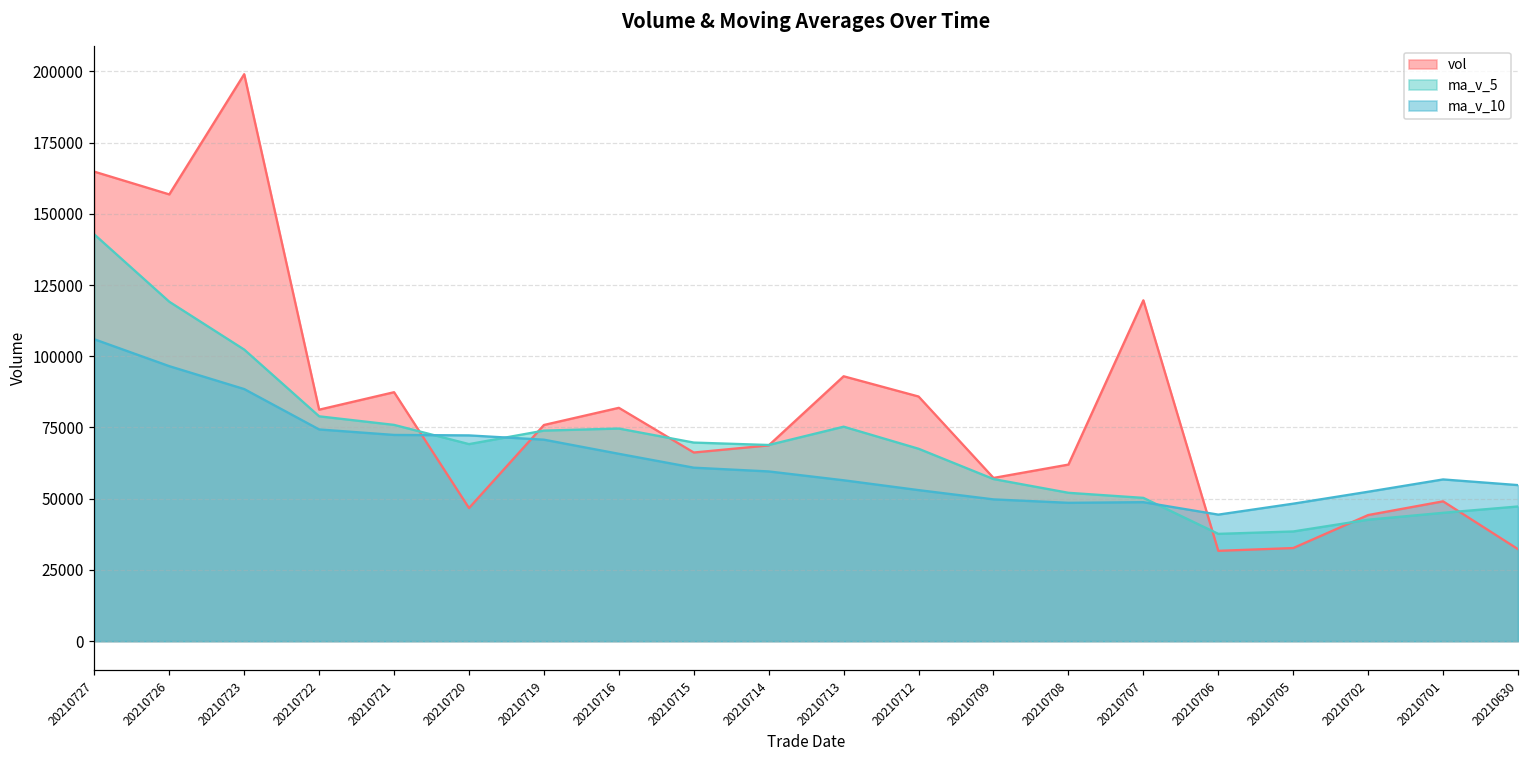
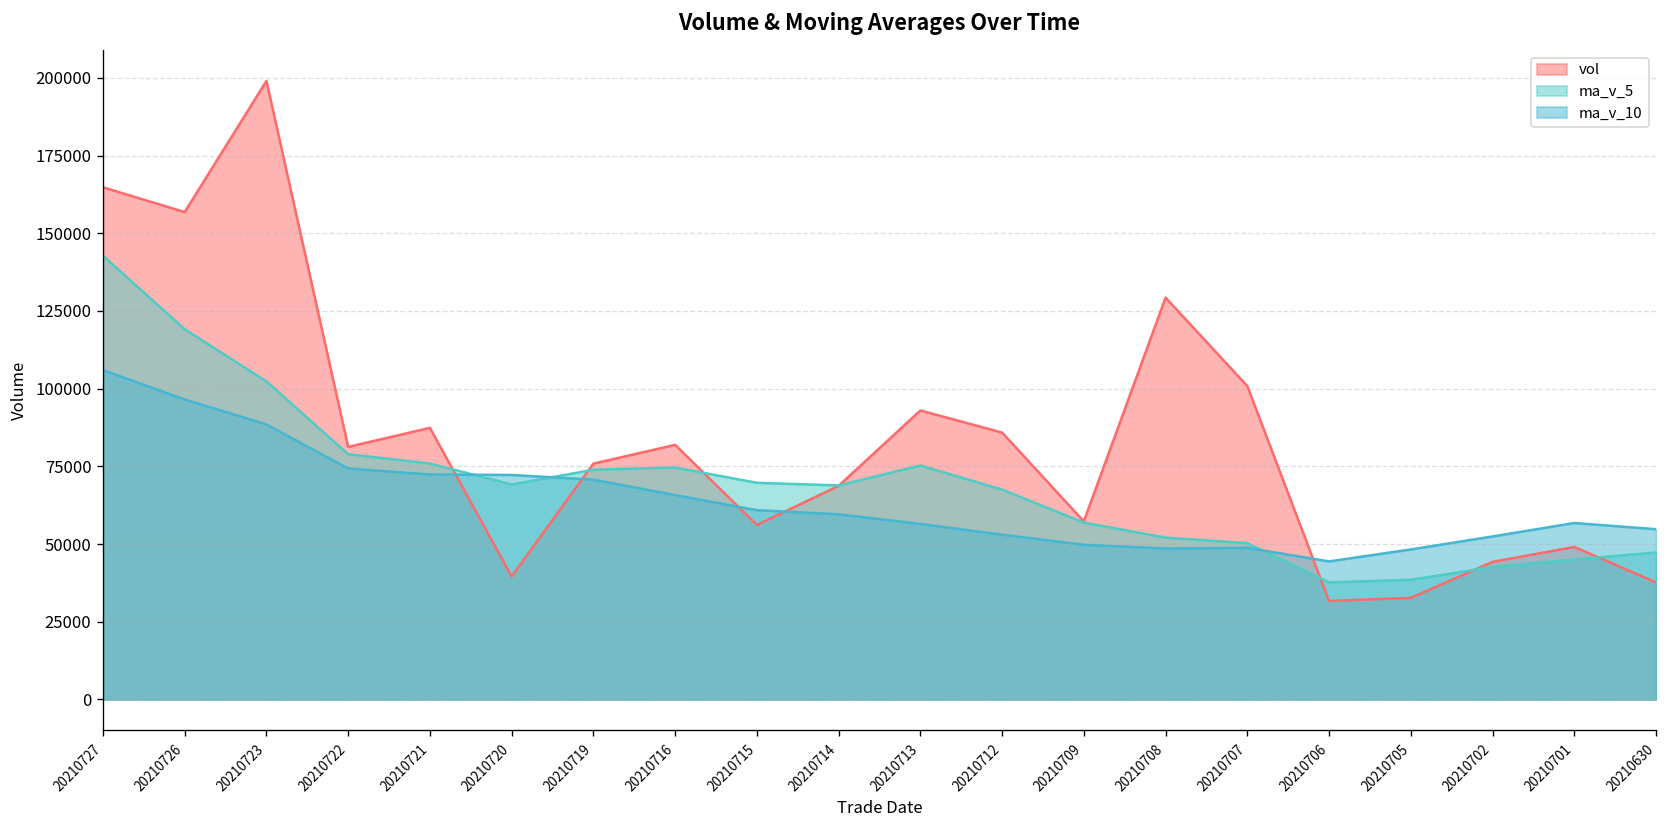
  {
    "vol": {
      "20210727": 165000,
      "20210726": 157000,
      "20210723": 199000,
      "20210722": 81000,
      "20210721": 87000,
-     "20210720": 47000,
+     "20210720": 40000,
      "20210719": 76000,
      "20210716": 82000,
-     "20210715": 66000,
+     "20210715": 56000,
      "20210713": 93000,
      "20210712": 86000,
-     "20210708": 62000,
-     "20210707": 120000,
+     "20210708": 129000,
+     "20210707": 101000,
      "20210706": 32000,
      "20210705": 33000,
      "20210702": 44000,
      "20210701": 49000,
-     "20210630": 32000
+     "20210630": 38000
    }
  }
